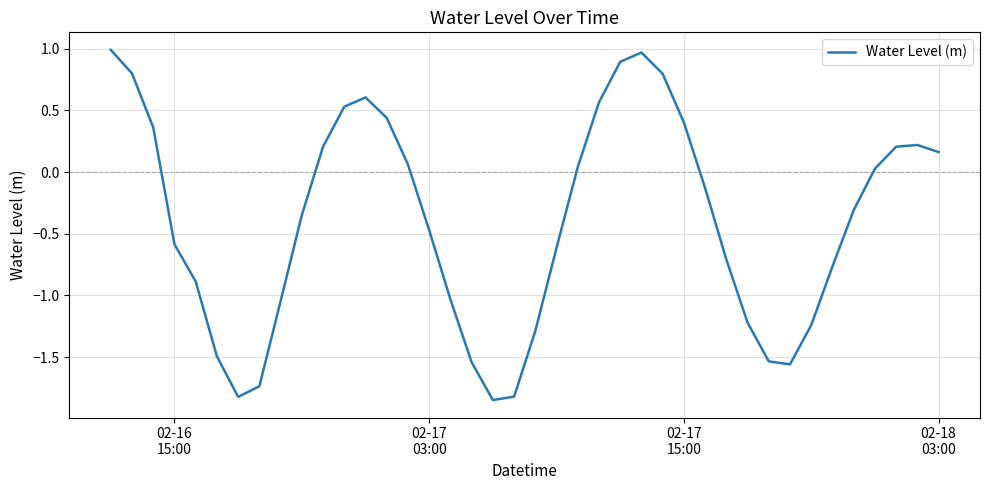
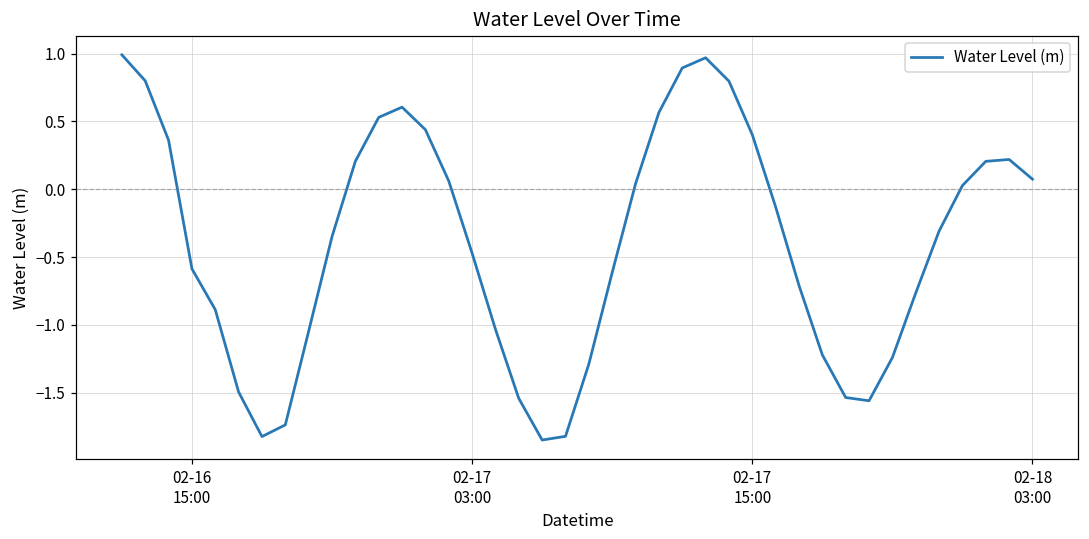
  {
    "02-16 15:00": -0.59,
    "02-17 03:00": -0.47,
    "02-17 15:00": 0.40,
-   "02-18 03:00": 0.16
+   "02-18 03:00": 0.07
  }
